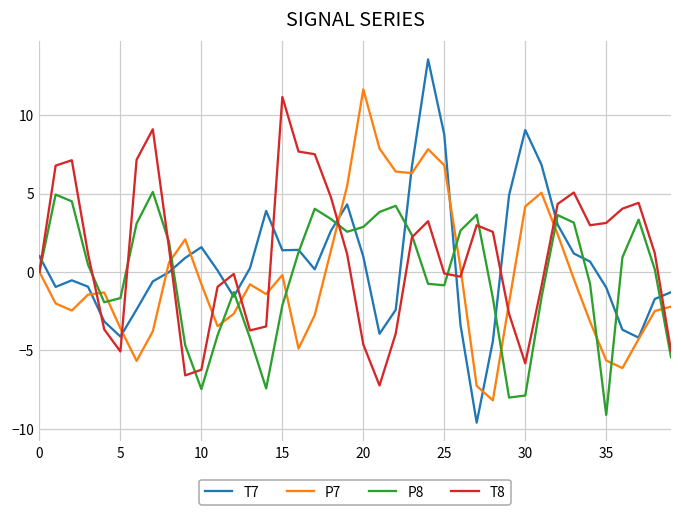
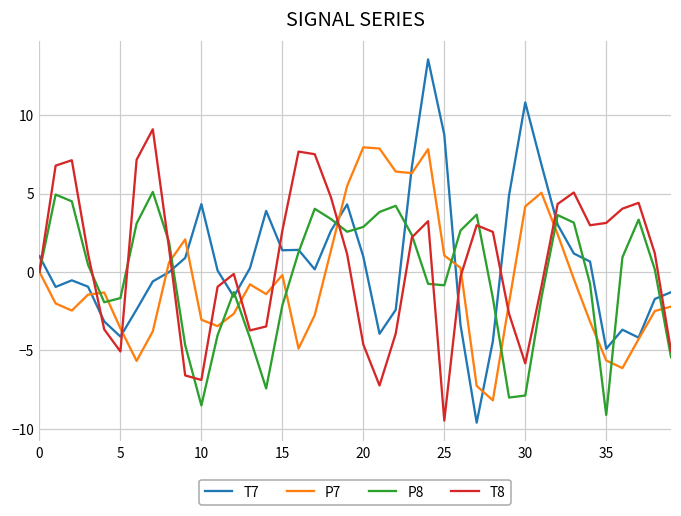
  {
    "T7": {
      "0": 1.0,
      "5": -4.1,
-     "10": 1.6,
+     "10": 4.3,
      "15": 1.4,
      "20": 1.0,
      "25": 8.8,
-     "30": 9.1,
-     "35": -1.0
+     "30": 10.8,
+     "35": -4.9
    },
    "P7": {
      "5": -3.6,
-     "10": -0.8,
+     "10": -3.1,
      "15": -0.2,
-     "20": 11.6,
-     "25": 6.8,
+     "20": 7.9,
+     "25": 1.0,
      "30": 4.2,
      "35": -5.7
    },
    "P8": {
      "5": -1.7,
-     "10": -7.5,
+     "10": -8.5,
      "15": -2.1,
      "20": 2.9,
      "25": -0.9,
      "30": -7.9,
      "35": -9.1
    },
    "T8": {
      "5": -5.1,
-     "10": -6.2,
-     "15": 11.2,
+     "10": -6.9,
+     "15": 2.6,
      "20": -4.6,
-     "25": -0.1,
+     "25": -9.5,
      "30": -5.8,
      "35": 3.1
    }
  }
